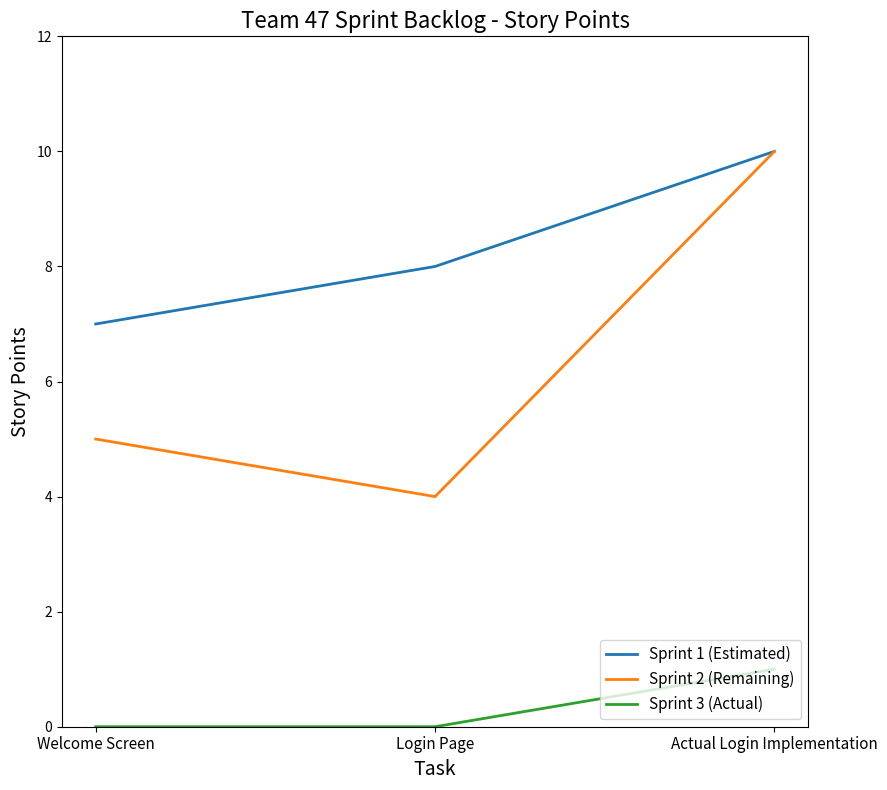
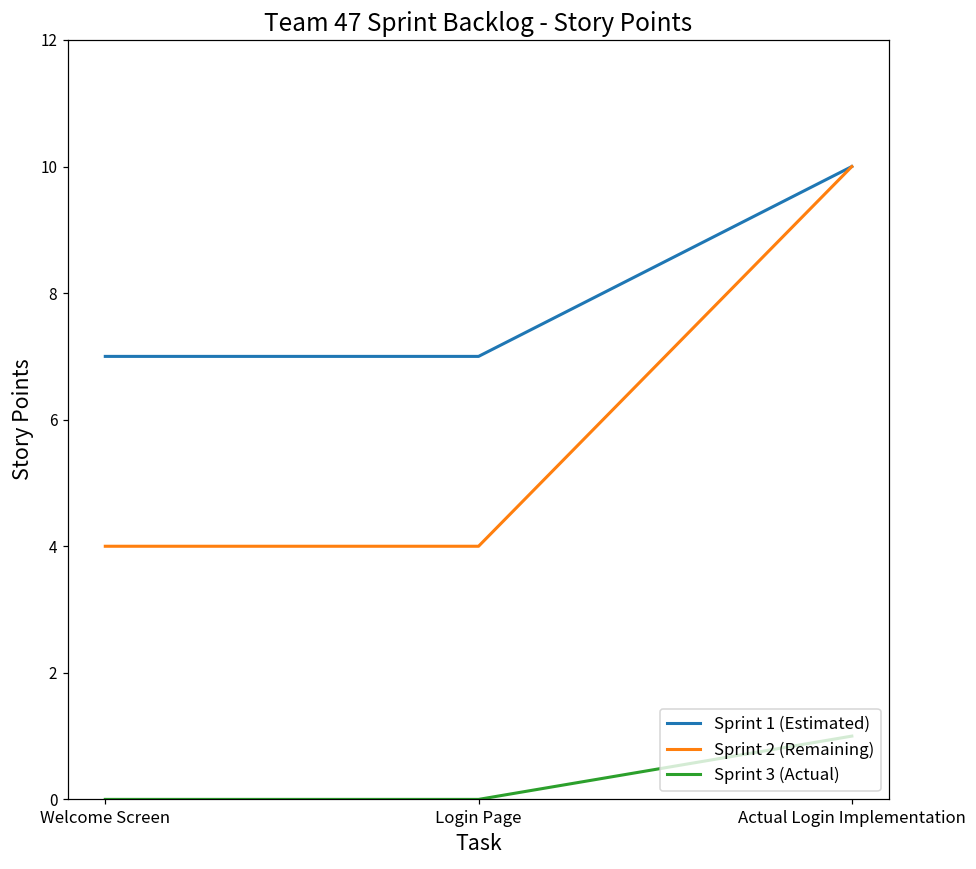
  {
    "Sprint 1 (Estimated)": {
      "Welcome Screen": 7,
-     "Login Page": 8
+     "Login Page": 7
    },
    "Sprint 2 (Remaining)": {
-     "Welcome Screen": 5,
+     "Welcome Screen": 4,
      "Login Page": 4
    },
    "Sprint 3 (Actual)": {
      "Welcome Screen": 0,
      "Login Page": 0
    }
  }
